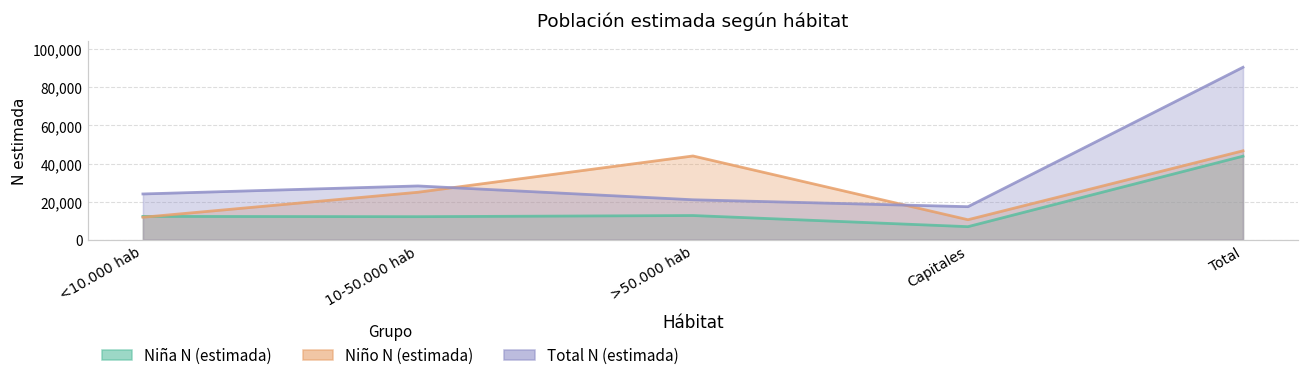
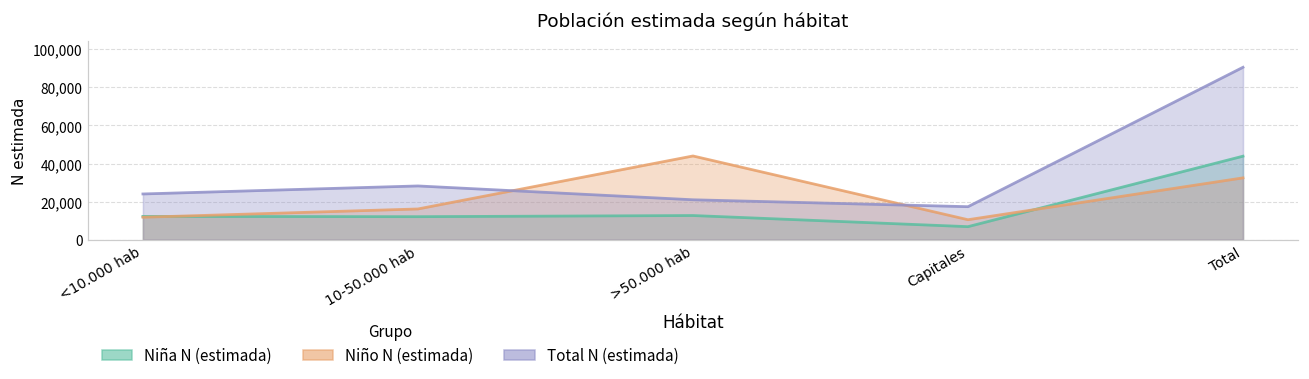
  {
    "Niño N (estimada)": {
-     "10-50.000 hab": "25,000",
+     "10-50.000 hab": "16,000",
      ">50.000 hab": "44,000",
      "Capitales": "10,000",
-     "Total": "47,000"
+     "Total": "32,000"
    }
  }
